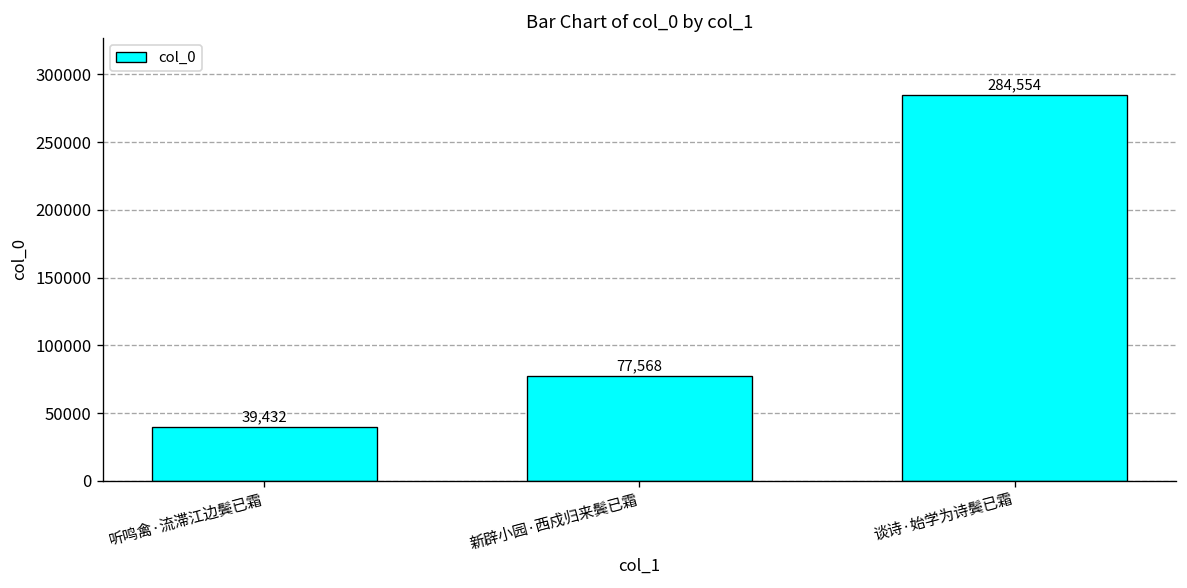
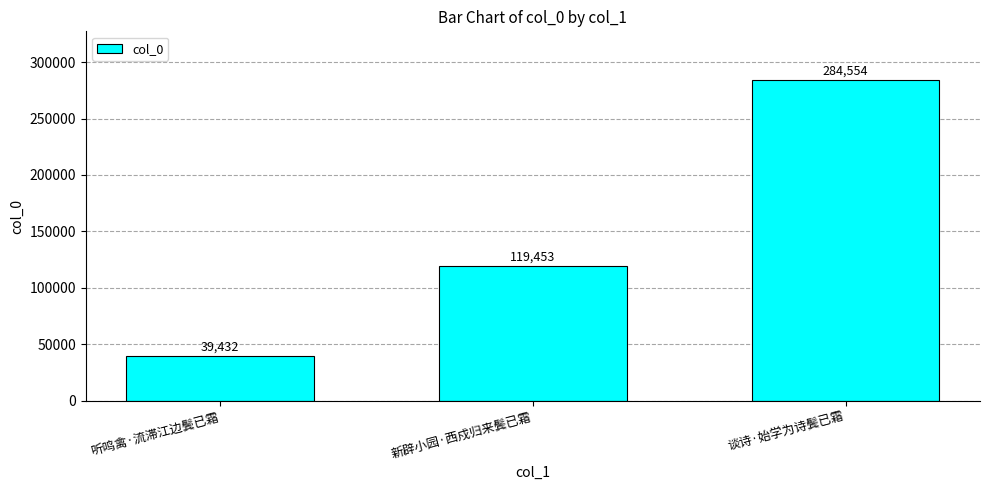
  {
    "听鸣禽·流滞江边鬓已霜": "39,432",
-   "新辟小园·西戍归来鬓已霜": "77,568",
+   "新辟小园·西戍归来鬓已霜": "119,453",
    "谈诗·始学为诗鬓已霜": "284,554"
  }
